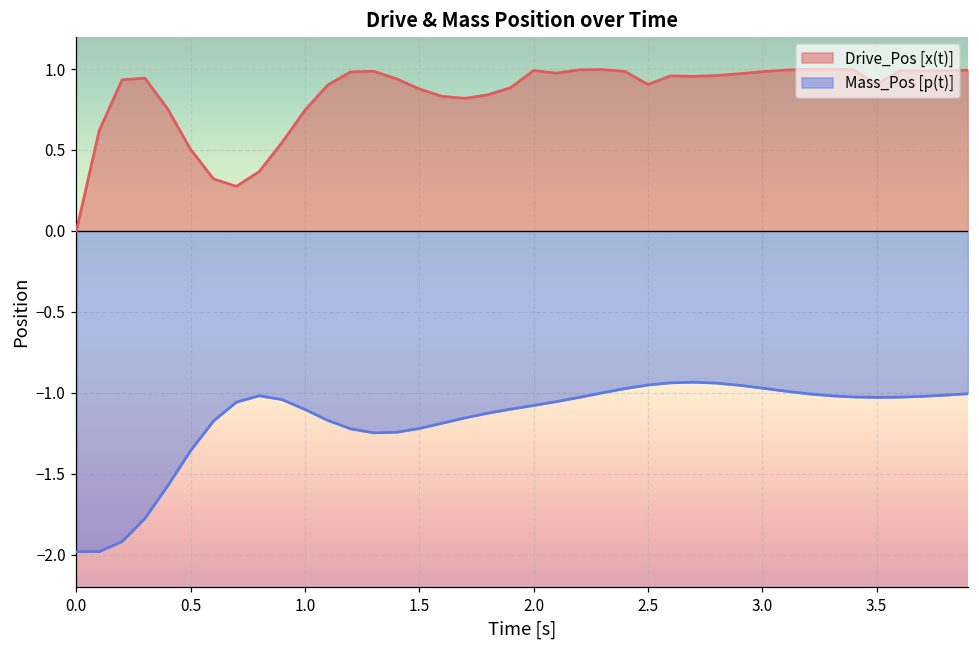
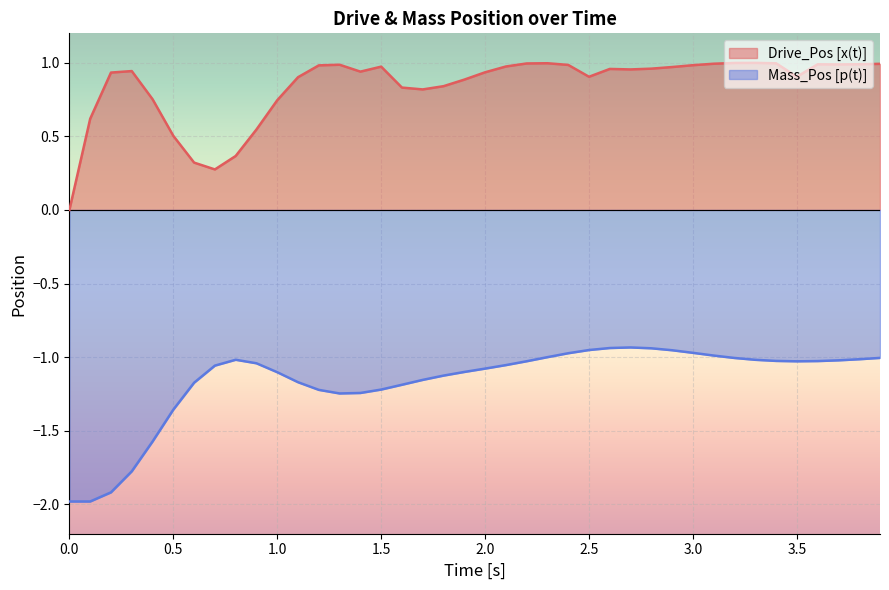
  {
    "Drive_Pos [x(t)]": {
      "0.5": 0.50,
      "1.0": 0.75,
-     "1.5": 0.88,
-     "2.0": 0.99,
+     "1.5": 0.97,
+     "2.0": 0.94,
      "2.5": 0.90,
      "3.0": 0.98
    }
  }
